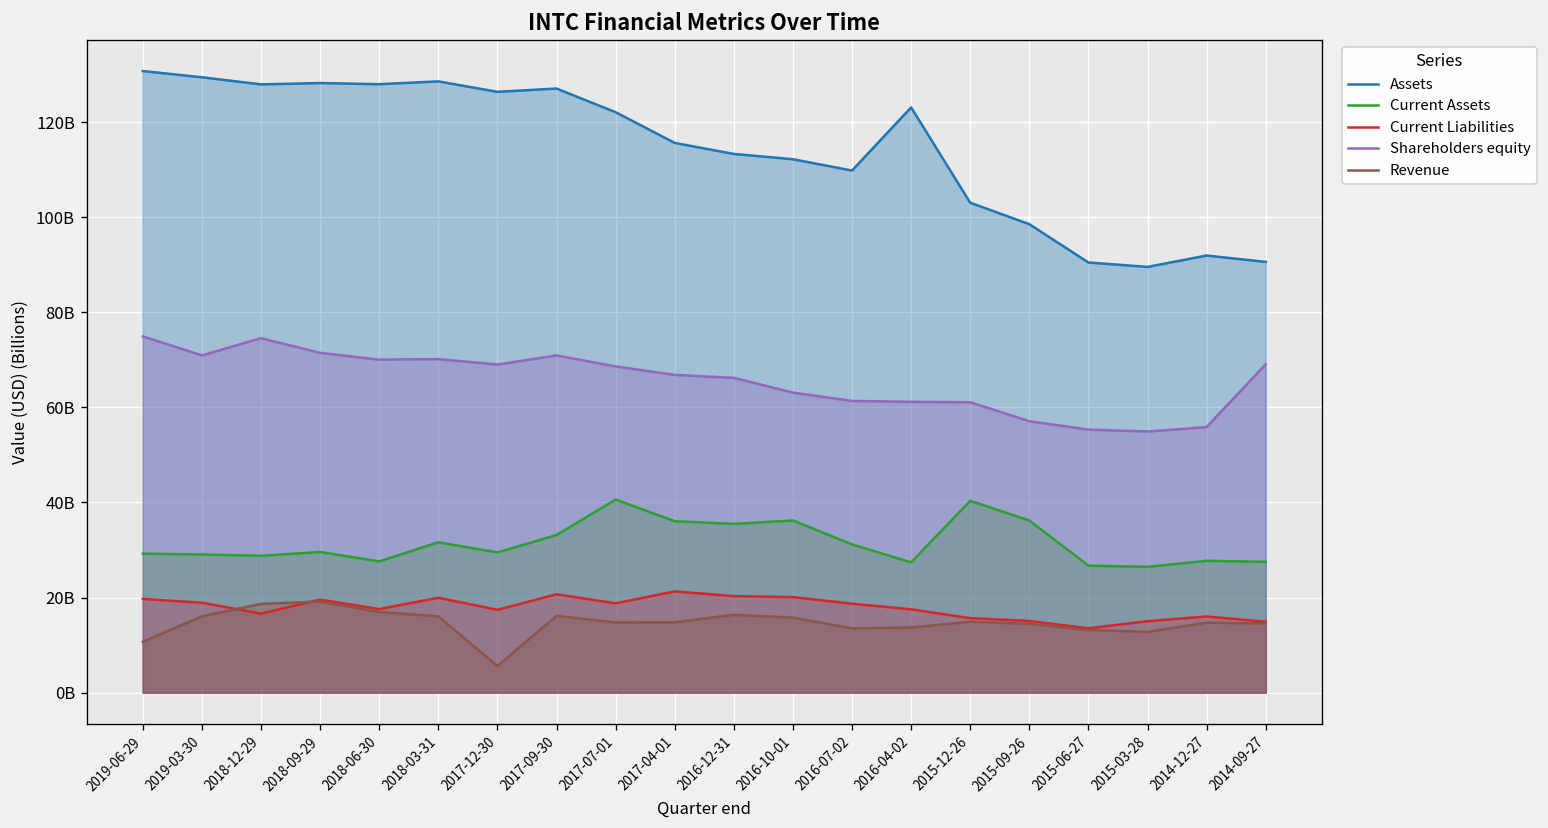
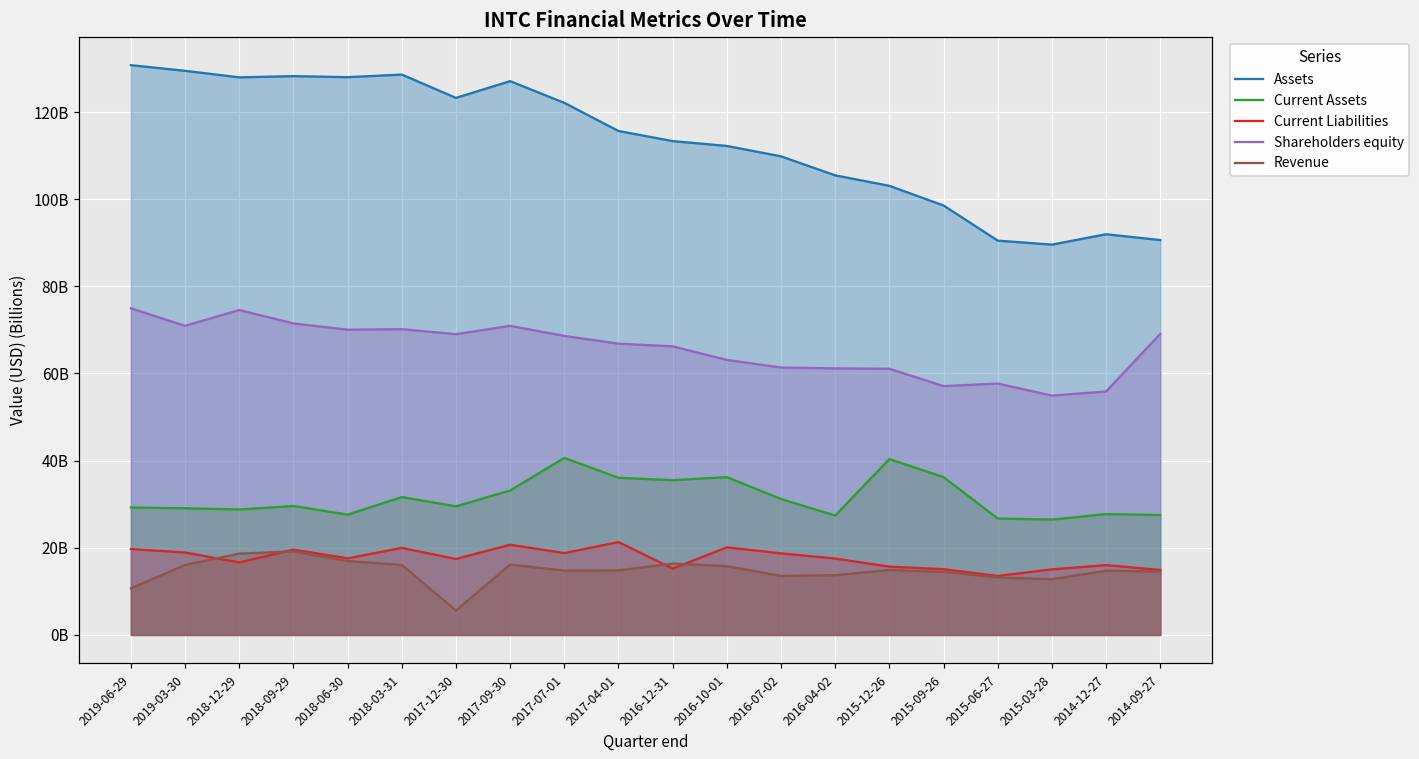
  {
    "Assets": {
      "2019-06-29": 131000000000,
      "2019-03-30": 129000000000,
      "2018-12-29": 128000000000,
      "2018-09-29": 128000000000,
      "2018-06-30": 128000000000,
      "2018-03-31": 129000000000,
-     "2017-12-30": 126000000000,
+     "2017-12-30": 123000000000,
      "2017-09-30": 127000000000,
      "2017-07-01": 122000000000,
      "2017-04-01": 116000000000,
      "2016-12-31": 113000000000,
      "2016-10-01": 112000000000,
      "2016-07-02": 110000000000,
-     "2016-04-02": 123000000000,
+     "2016-04-02": 105000000000,
      "2015-12-26": 103000000000,
      "2015-09-26": 99000000000,
      "2015-06-27": 90000000000,
      "2015-03-28": 90000000000,
      "2014-12-27": 92000000000,
      "2014-09-27": 91000000000
    },
    "Current Assets": {
      "2019-06-29": 29000000000,
      "2019-03-30": 29000000000,
      "2018-12-29": 29000000000,
      "2018-09-29": 30000000000,
      "2018-06-30": 28000000000,
      "2018-03-31": 32000000000,
      "2017-12-30": 30000000000,
      "2017-09-30": 33000000000,
      "2017-07-01": 41000000000,
      "2017-04-01": 36000000000,
      "2016-12-31": 36000000000,
      "2016-10-01": 36000000000,
      "2016-07-02": 31000000000,
      "2016-04-02": 27000000000,
      "2015-12-26": 40000000000,
      "2015-09-26": 36000000000,
      "2015-06-27": 27000000000,
      "2015-03-28": 26000000000,
      "2014-12-27": 28000000000,
      "2014-09-27": 28000000000
    },
    "Current Liabilities": {
      "2019-06-29": 20000000000,
      "2019-03-30": 19000000000,
      "2018-12-29": 17000000000,
      "2018-03-31": 20000000000,
      "2017-12-30": 17000000000,
      "2017-09-30": 21000000000,
      "2017-07-01": 19000000000,
      "2017-04-01": 21000000000,
-     "2016-12-31": 20000000000,
+     "2016-12-31": 15000000000,
      "2016-10-01": 20000000000,
      "2016-07-02": 19000000000,
      "2016-04-02": 18000000000,
      "2015-12-26": 16000000000,
      "2015-03-28": 15000000000,
      "2014-12-27": 16000000000
    },
    "Shareholders equity": {
      "2019-06-29": 75000000000,
      "2019-03-30": 71000000000,
      "2018-12-29": 75000000000,
      "2018-09-29": 71000000000,
      "2018-06-30": 70000000000,
      "2018-03-31": 70000000000,
      "2017-12-30": 69000000000,
      "2017-09-30": 71000000000,
      "2017-07-01": 69000000000,
      "2017-04-01": 67000000000,
      "2016-12-31": 66000000000,
      "2016-10-01": 63000000000,
      "2016-07-02": 61000000000,
      "2016-04-02": 61000000000,
      "2015-12-26": 61000000000,
      "2015-09-26": 57000000000,
-     "2015-06-27": 55000000000,
+     "2015-06-27": 58000000000,
      "2015-03-28": 55000000000,
      "2014-12-27": 56000000000,
      "2014-09-27": 69000000000
    },
    "Revenue": {
      "2019-06-29": 11000000000,
      "2019-03-30": 16000000000,
      "2018-12-29": 19000000000,
      "2018-03-31": 16000000000,
      "2017-12-30": 6000000000,
      "2017-09-30": 16000000000,
      "2017-07-01": 15000000000,
      "2017-04-01": 15000000000,
      "2016-12-31": 16000000000,
      "2016-10-01": 16000000000,
      "2016-07-02": 14000000000,
      "2016-04-02": 14000000000,
      "2015-12-26": 15000000000,
      "2015-03-28": 13000000000,
      "2014-12-27": 15000000000
    }
  }
